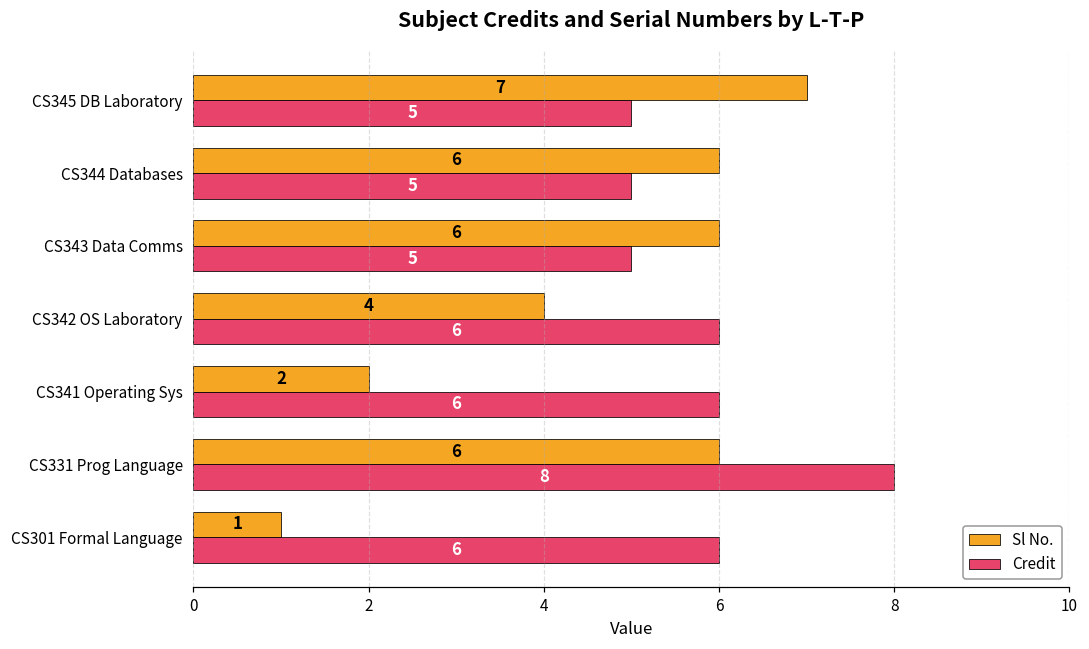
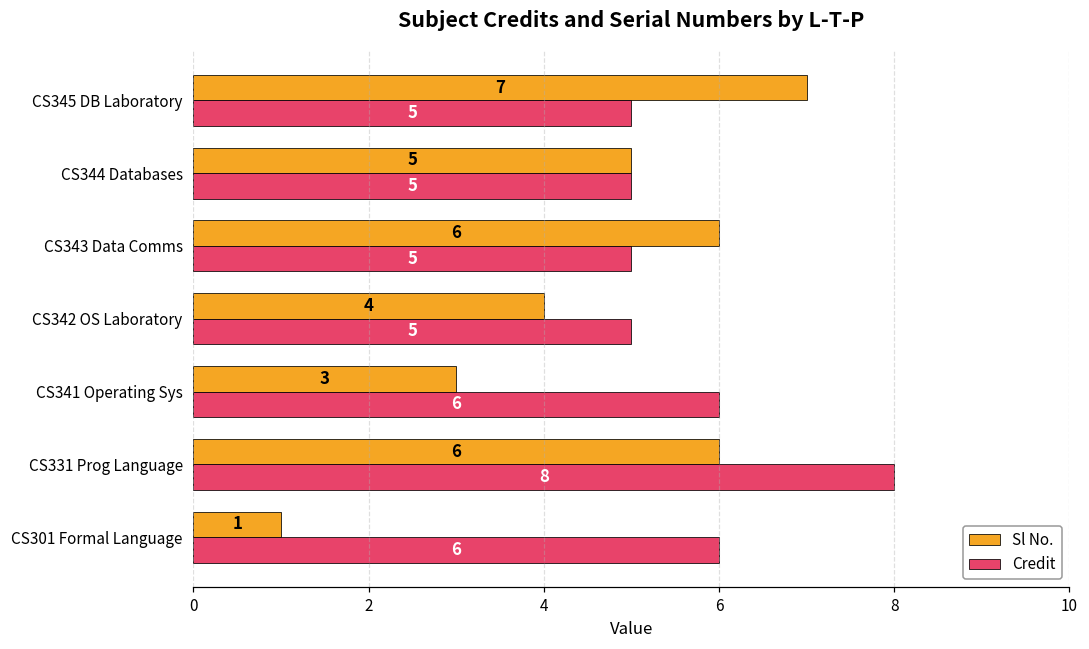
  {
    "Sl No.": {
      "CS345 DB Laboratory": 7,
-     "CS344 Databases": 6,
+     "CS344 Databases": 5,
      "CS343 Data Comms": 6,
      "CS342 OS Laboratory": 4,
-     "CS341 Operating Sys": 2,
+     "CS341 Operating Sys": 3,
      "CS331 Prog Language": 6,
      "CS301 Formal Language": 1
    },
    "Credit": {
      "CS345 DB Laboratory": 5,
      "CS344 Databases": 5,
      "CS343 Data Comms": 5,
-     "CS342 OS Laboratory": 6,
+     "CS342 OS Laboratory": 5,
      "CS341 Operating Sys": 6,
      "CS331 Prog Language": 8,
      "CS301 Formal Language": 6
    }
  }
